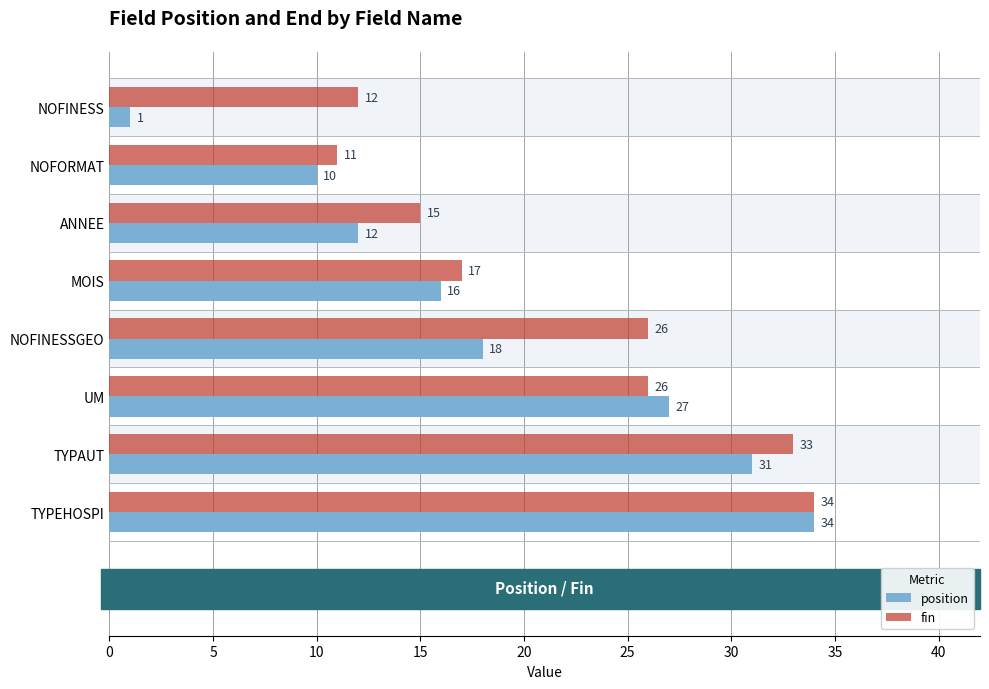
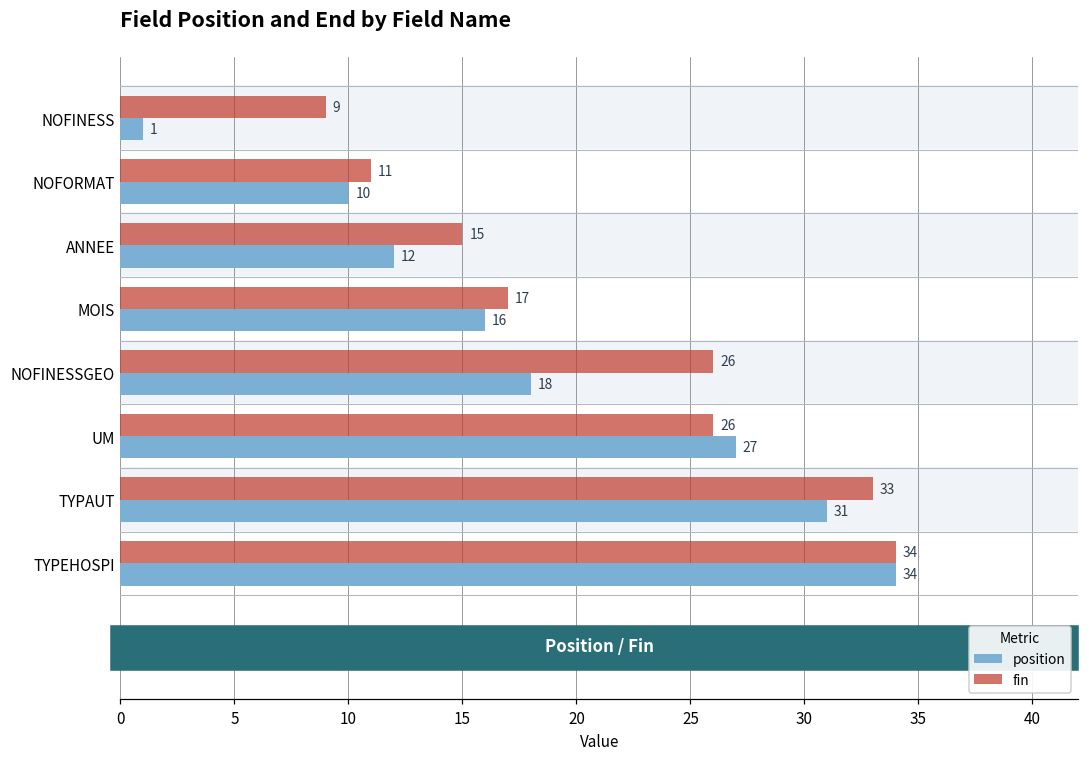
  {
    "position": {
      "NOFINESS": 1,
      "NOFORMAT": 10,
      "ANNEE": 12,
      "MOIS": 16,
      "NOFINESSGEO": 18,
      "UM": 27,
      "TYPAUT": 31,
      "TYPEHOSPI": 34
    },
    "fin": {
-     "NOFINESS": 12,
+     "NOFINESS": 9,
      "NOFORMAT": 11,
      "ANNEE": 15,
      "MOIS": 17,
      "NOFINESSGEO": 26,
      "UM": 26,
      "TYPAUT": 33,
      "TYPEHOSPI": 34
    }
  }
